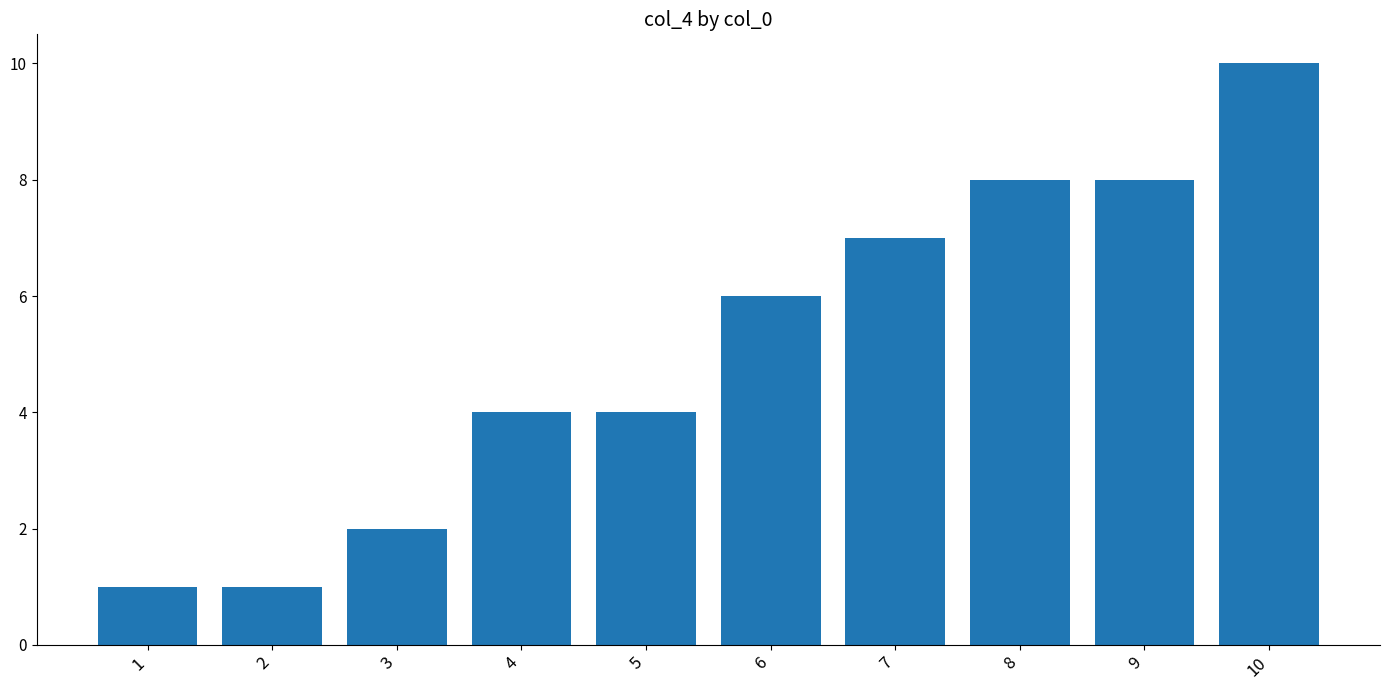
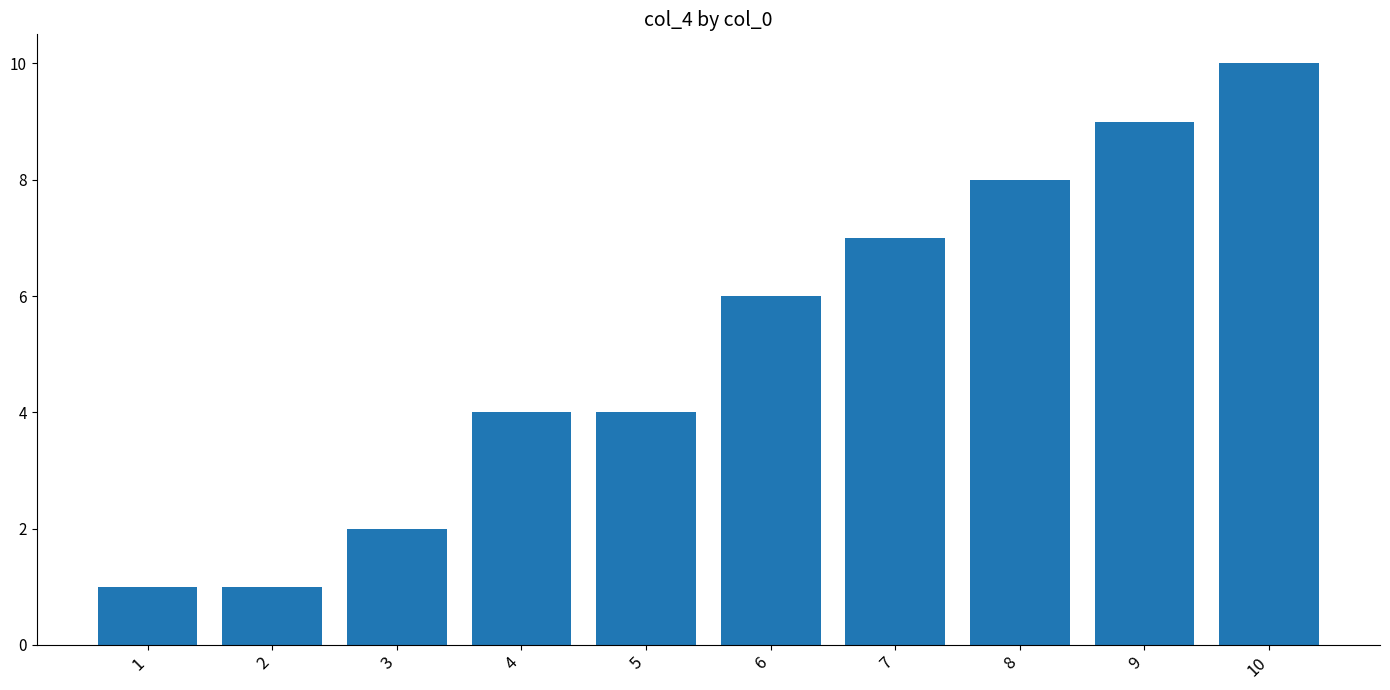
  {
    "1": 1,
    "2": 1,
    "3": 2,
    "4": 4,
    "5": 4,
    "6": 6,
    "7": 7,
    "8": 8,
-   "9": 8,
+   "9": 9,
    "10": 10
  }
